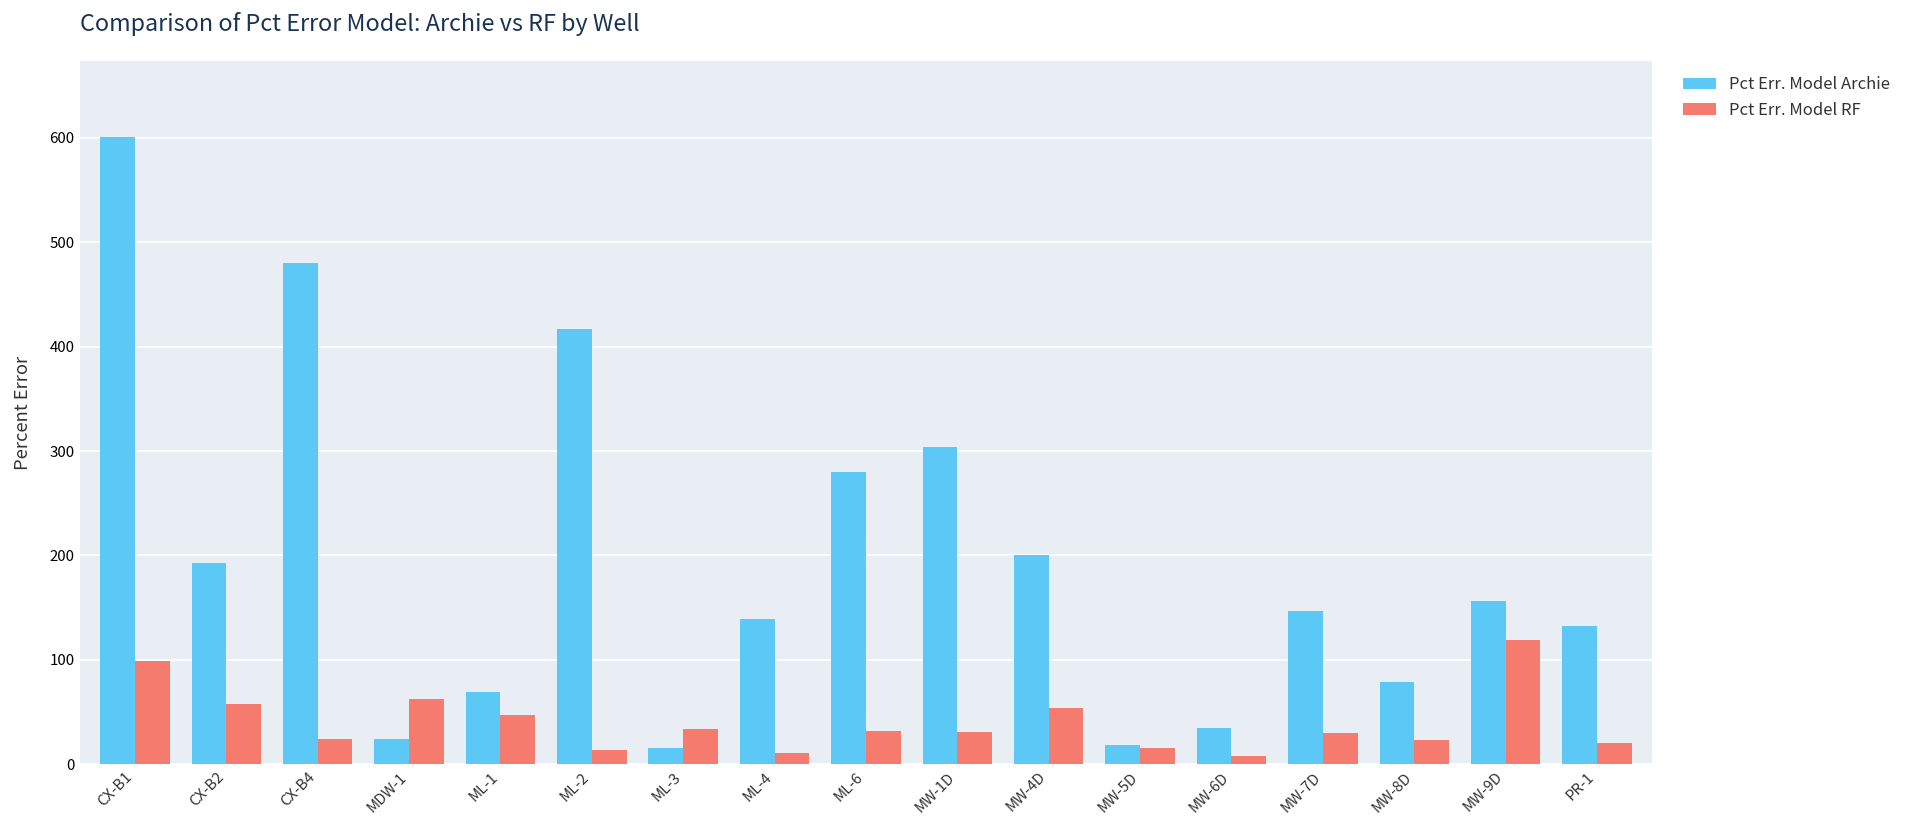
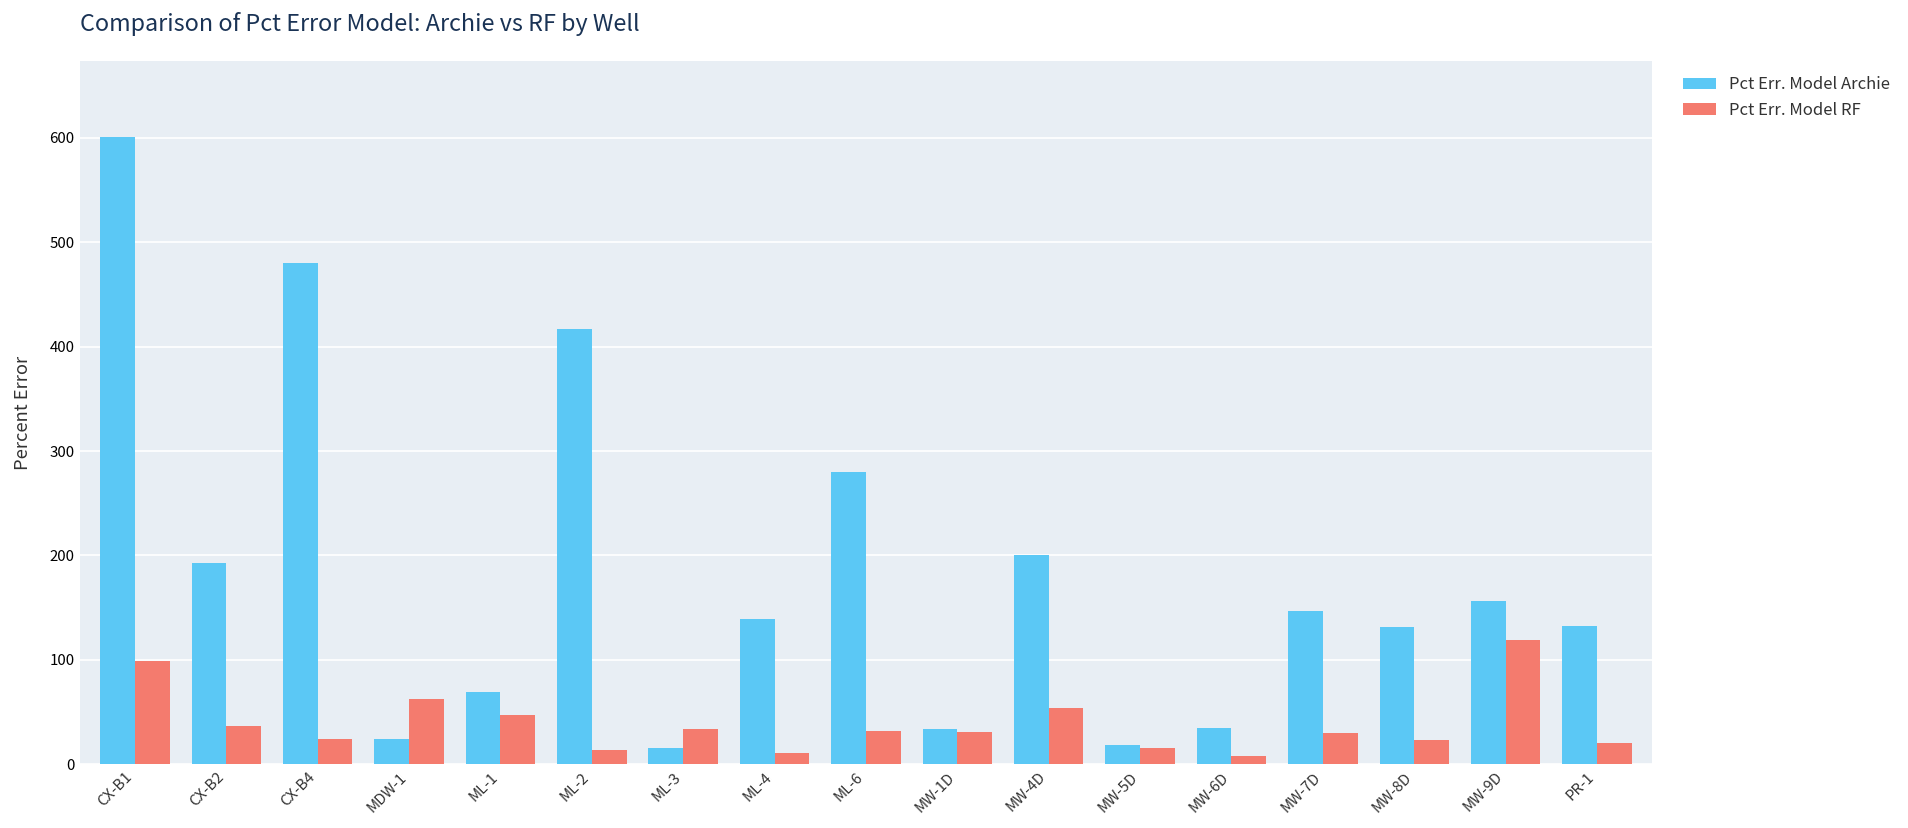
  {
    "Pct Err. Model Archie": {
      "CX-B1": 600,
      "CX-B2": 190,
      "CX-B4": 480,
      "MDW-1": 20,
      "ML-1": 70,
      "ML-2": 420,
      "ML-3": 20,
      "ML-4": 140,
      "ML-6": 280,
-     "MW-1D": 300,
+     "MW-1D": 30,
      "MW-4D": 200,
      "MW-5D": 20,
      "MW-6D": 30,
      "MW-7D": 150,
-     "MW-8D": 80,
+     "MW-8D": 130,
      "MW-9D": 160,
      "PR-1": 130
    },
    "Pct Err. Model RF": {
      "CX-B1": 100,
-     "CX-B2": 60,
+     "CX-B2": 40,
      "CX-B4": 20,
      "MDW-1": 60,
      "ML-1": 50,
      "ML-2": 10,
      "ML-3": 30,
      "ML-4": 10,
      "ML-6": 30,
      "MW-1D": 30,
      "MW-4D": 50,
      "MW-5D": 20,
      "MW-6D": 10,
      "MW-7D": 30,
      "MW-8D": 20,
      "MW-9D": 120,
      "PR-1": 20
    }
  }
